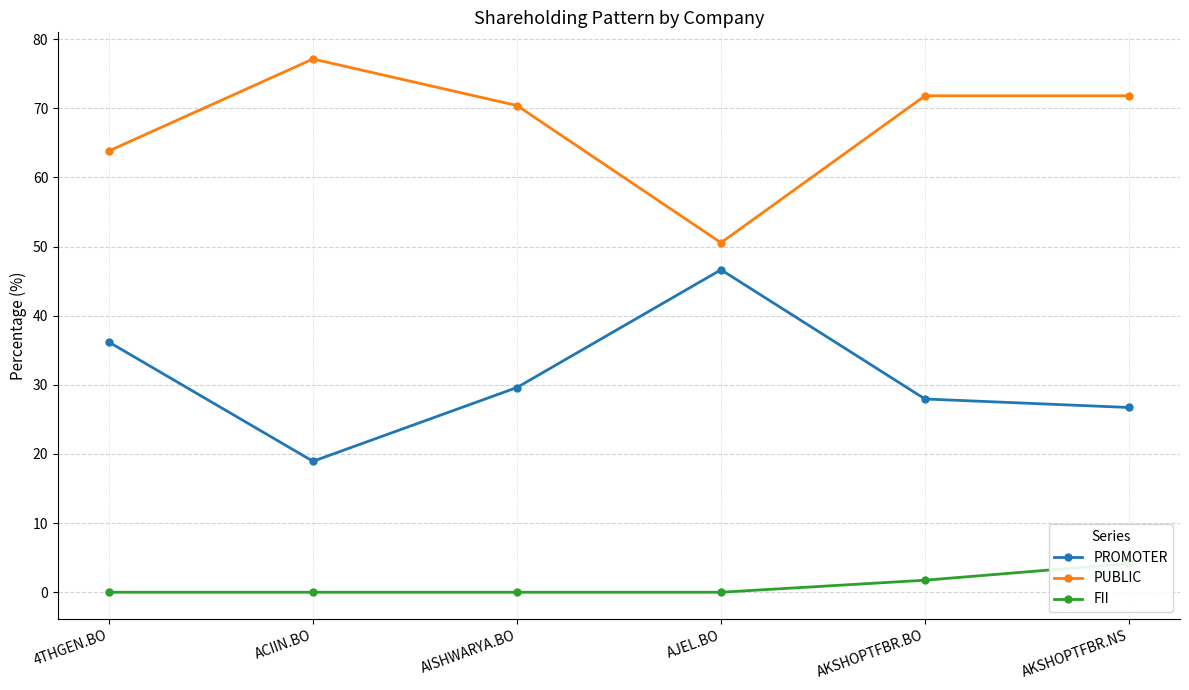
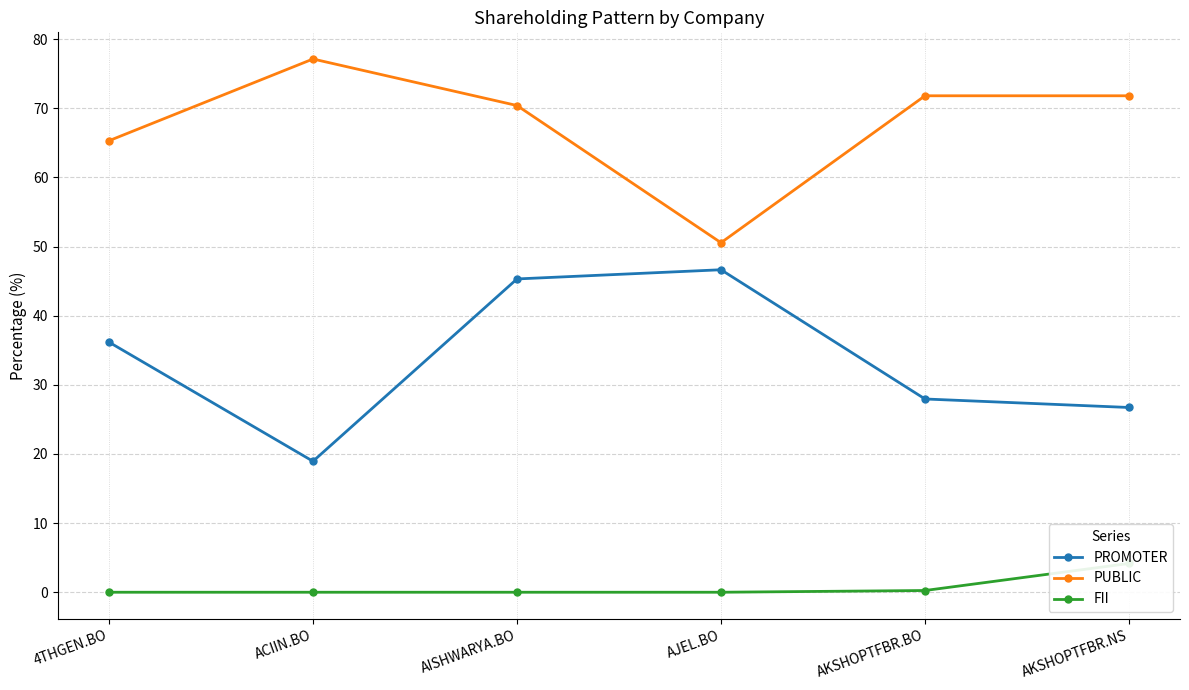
  {
    "PROMOTER": {
      "4THGEN.BO": 36,
      "ACIIN.BO": 19,
-     "AISHWARYA.BO": 30,
+     "AISHWARYA.BO": 45,
      "AJEL.BO": 47,
      "AKSHOPTFBR.BO": 28,
      "AKSHOPTFBR.NS": 27
    },
    "PUBLIC": {
-     "4THGEN.BO": 64,
+     "4THGEN.BO": 65,
      "ACIIN.BO": 77,
      "AISHWARYA.BO": 70,
      "AJEL.BO": 51,
      "AKSHOPTFBR.BO": 72,
      "AKSHOPTFBR.NS": 72
    },
    "FII": {
      "4THGEN.BO": 0,
      "ACIIN.BO": 0,
      "AISHWARYA.BO": 0,
      "AJEL.BO": 0,
-     "AKSHOPTFBR.BO": 2
+     "AKSHOPTFBR.BO": 0
    }
  }
